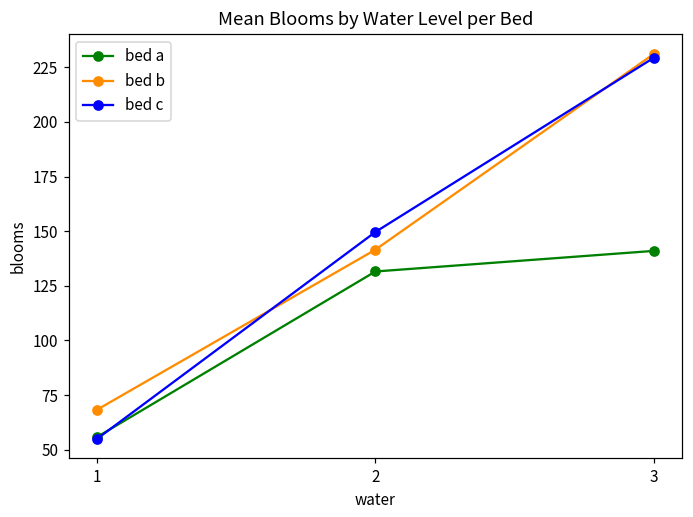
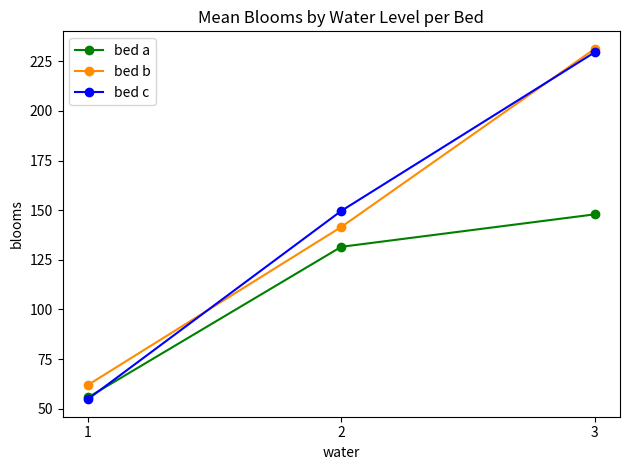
  {
    "bed a": {
      "2": 132,
-     "3": 141
+     "3": 148
    },
    "bed b": {
-     "1": 68,
+     "1": 62,
      "2": 142,
      "3": 231
    },
    "bed c": {
      "2": 150,
      "3": 229
    }
  }
